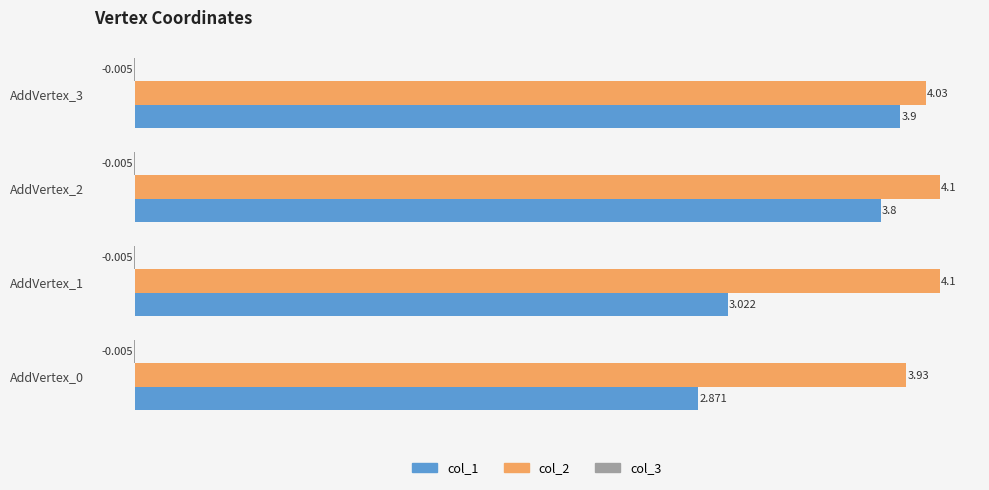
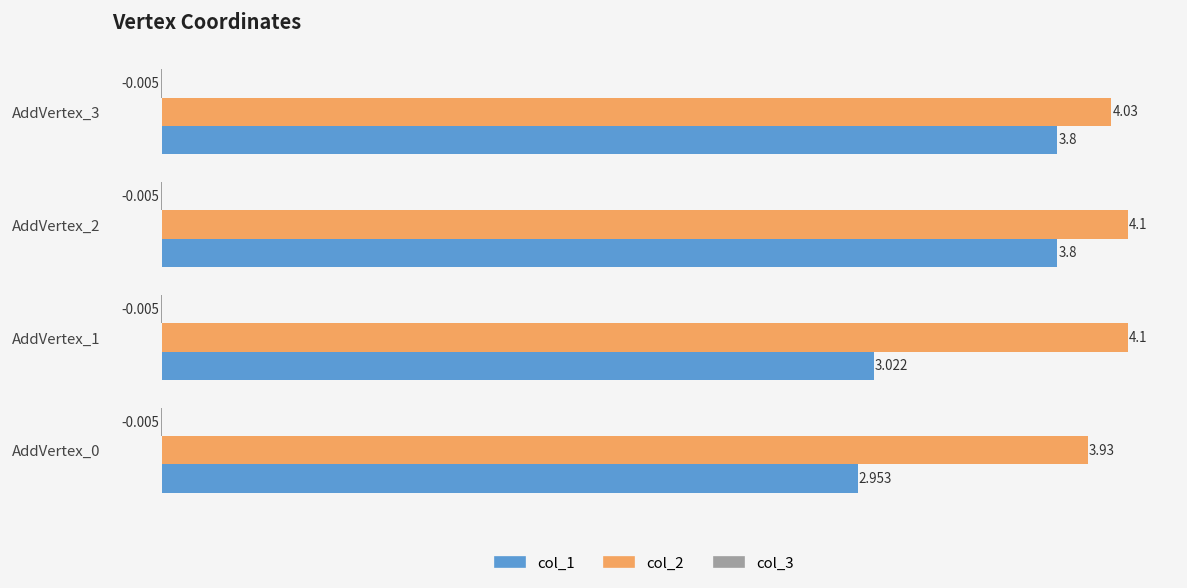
  {
    "col_1": {
-     "AddVertex_3": 3.9,
+     "AddVertex_3": 3.8,
      "AddVertex_2": 3.8,
      "AddVertex_1": 3.022,
-     "AddVertex_0": 2.871
+     "AddVertex_0": 2.953
    },
    "col_2": {
      "AddVertex_3": 4.03,
      "AddVertex_2": 4.1,
      "AddVertex_1": 4.1,
      "AddVertex_0": 3.93
    },
    "col_3": {
      "AddVertex_3": -0.005,
      "AddVertex_2": -0.005,
      "AddVertex_1": -0.005,
      "AddVertex_0": -0.005
    }
  }
